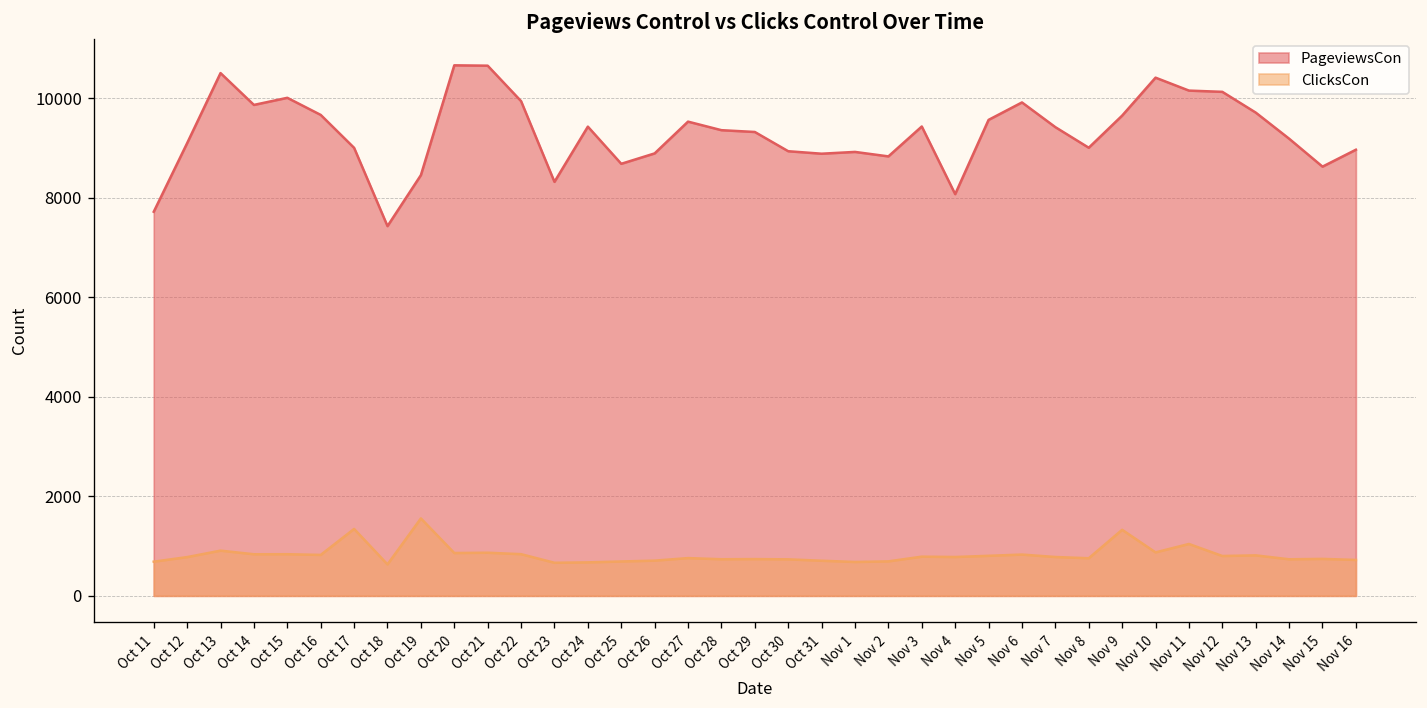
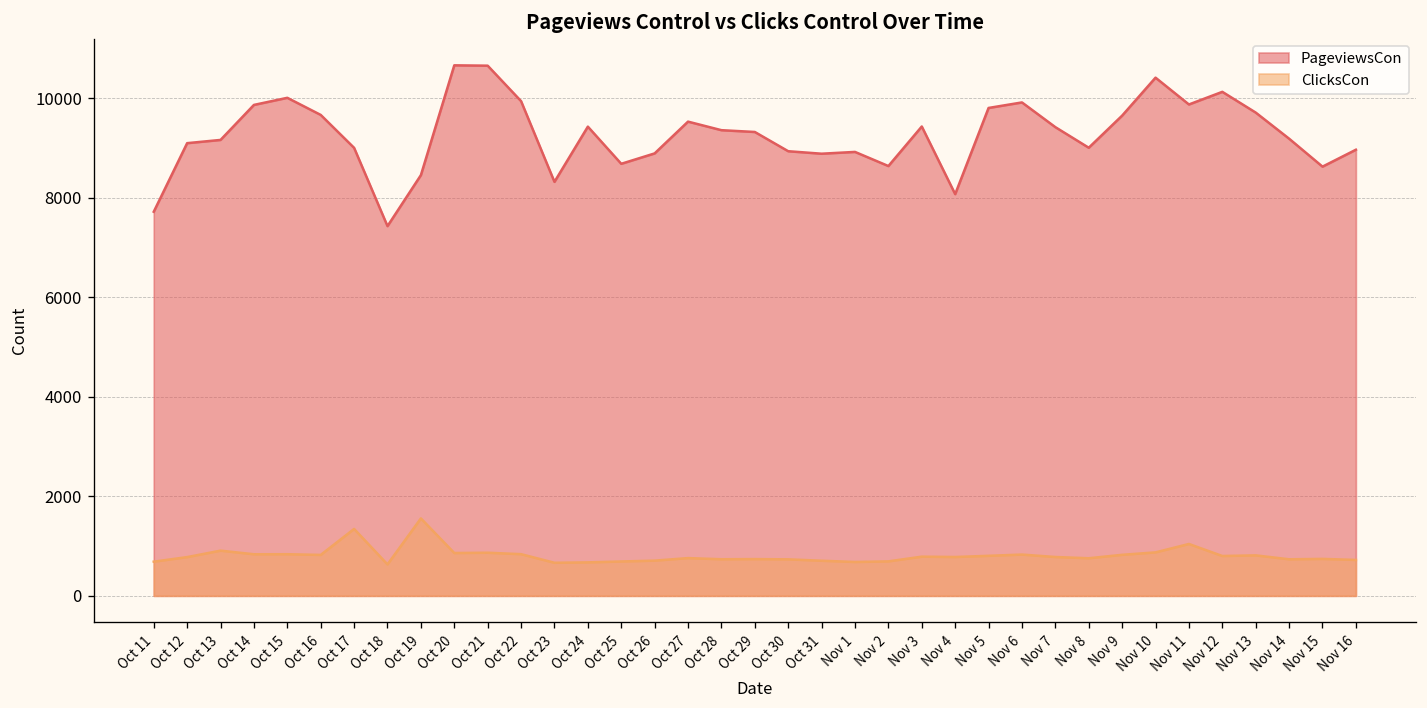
  {
    "PageviewsCon": {
      "Oct 11": 7700,
      "Oct 12": 9100,
-     "Oct 13": 10500,
+     "Oct 13": 9200,
      "Oct 14": 9900,
      "Oct 15": 10000,
      "Oct 16": 9700,
      "Oct 17": 9000,
      "Oct 18": 7400,
      "Oct 19": 8500,
      "Oct 20": 10700,
      "Oct 21": 10700,
      "Oct 22": 9900,
      "Oct 23": 8300,
      "Oct 24": 9400,
      "Oct 25": 8700,
      "Oct 26": 8900,
      "Oct 27": 9500,
      "Oct 28": 9400,
      "Oct 29": 9300,
      "Oct 30": 8900,
      "Oct 31": 8900,
      "Nov 1": 8900,
-     "Nov 2": 8800,
+     "Nov 2": 8600,
      "Nov 3": 9400,
      "Nov 4": 8100,
-     "Nov 5": 9600,
+     "Nov 5": 9800,
      "Nov 6": 9900,
      "Nov 7": 9400,
      "Nov 8": 9000,
      "Nov 9": 9700,
      "Nov 10": 10400,
-     "Nov 11": 10200,
+     "Nov 11": 9900,
      "Nov 12": 10100,
      "Nov 13": 9700,
      "Nov 14": 9200,
      "Nov 15": 8600,
      "Nov 16": 9000
    },
    "ClicksCon": {
      "Oct 11": 700,
      "Oct 12": 800,
      "Oct 13": 900,
      "Oct 14": 800,
      "Oct 15": 800,
      "Oct 16": 800,
      "Oct 17": 1300,
      "Oct 18": 600,
      "Oct 19": 1600,
      "Oct 20": 900,
      "Oct 21": 900,
      "Oct 22": 800,
      "Oct 23": 700,
      "Oct 24": 700,
      "Oct 25": 700,
      "Oct 26": 700,
      "Oct 27": 800,
      "Oct 28": 700,
      "Oct 29": 700,
      "Oct 30": 700,
      "Oct 31": 700,
      "Nov 1": 700,
      "Nov 2": 700,
      "Nov 3": 800,
      "Nov 4": 800,
      "Nov 5": 800,
      "Nov 6": 800,
      "Nov 7": 800,
      "Nov 8": 800,
-     "Nov 9": 1300,
+     "Nov 9": 800,
      "Nov 10": 900,
      "Nov 11": 1000,
      "Nov 12": 800,
      "Nov 13": 800,
      "Nov 14": 700,
      "Nov 15": 700,
      "Nov 16": 700
    }
  }
